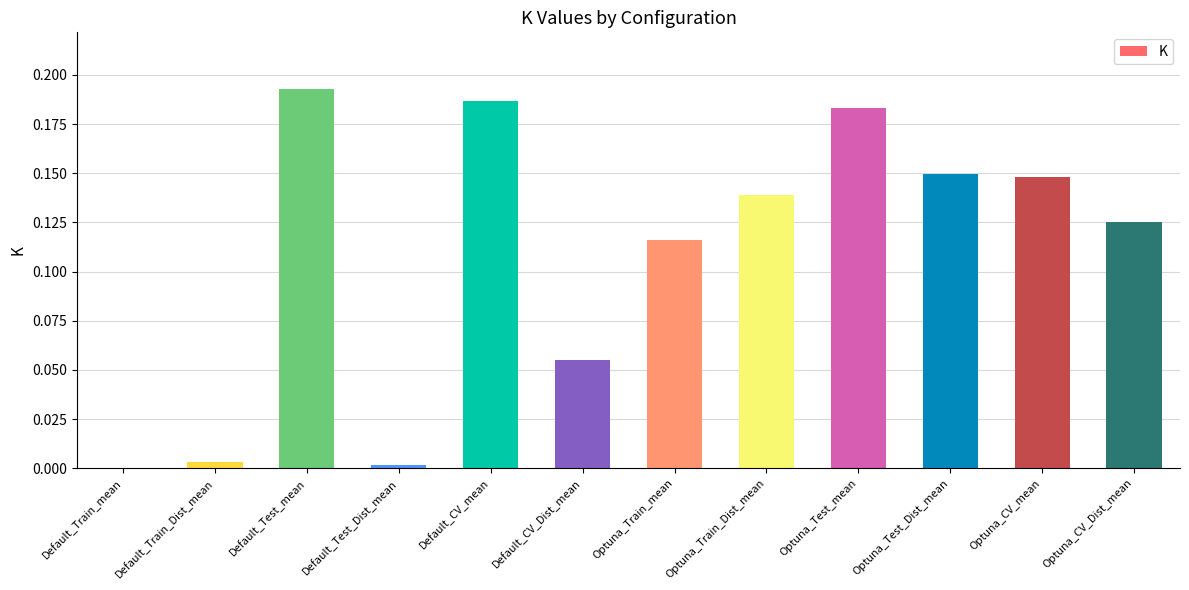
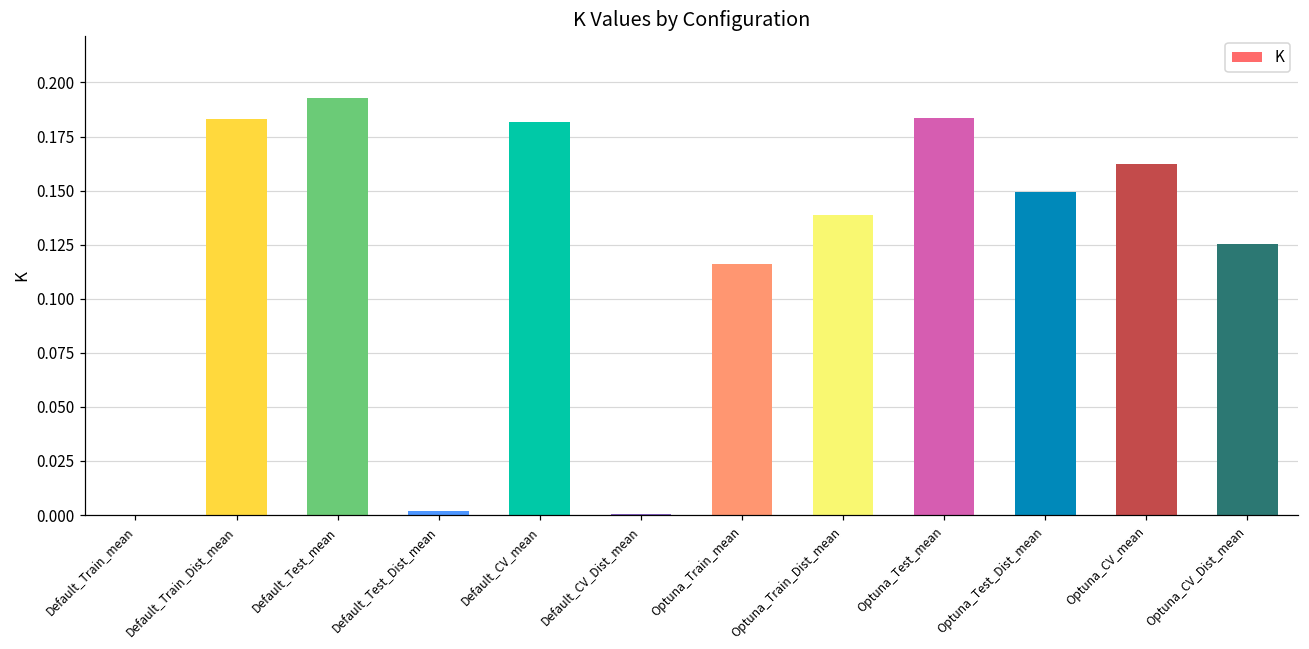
  {
-   "Default_Train_Dist_mean": 0.003,
+   "Default_Train_Dist_mean": 0.183,
    "Default_Test_mean": 0.193,
    "Default_Test_Dist_mean": 0.002,
-   "Default_CV_mean": 0.187,
-   "Default_CV_Dist_mean": 0.055,
+   "Default_CV_mean": 0.182,
+   "Default_CV_Dist_mean": 0.001,
    "Optuna_Train_mean": 0.116,
    "Optuna_Train_Dist_mean": 0.139,
    "Optuna_Test_mean": 0.183,
    "Optuna_Test_Dist_mean": 0.149,
-   "Optuna_CV_mean": 0.148,
+   "Optuna_CV_mean": 0.162,
    "Optuna_CV_Dist_mean": 0.125
  }
